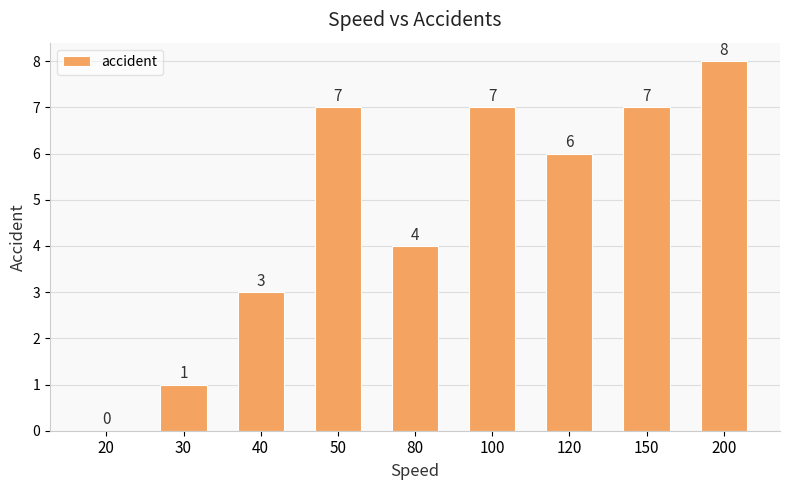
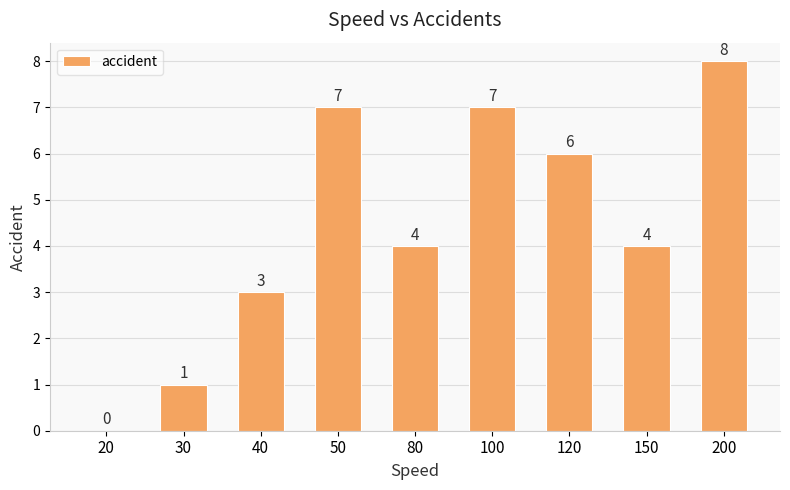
  {
    "20": 0,
    "30": 1,
    "40": 3,
    "50": 7,
    "80": 4,
    "100": 7,
    "120": 6,
-   "150": 7,
+   "150": 4,
    "200": 8
  }
